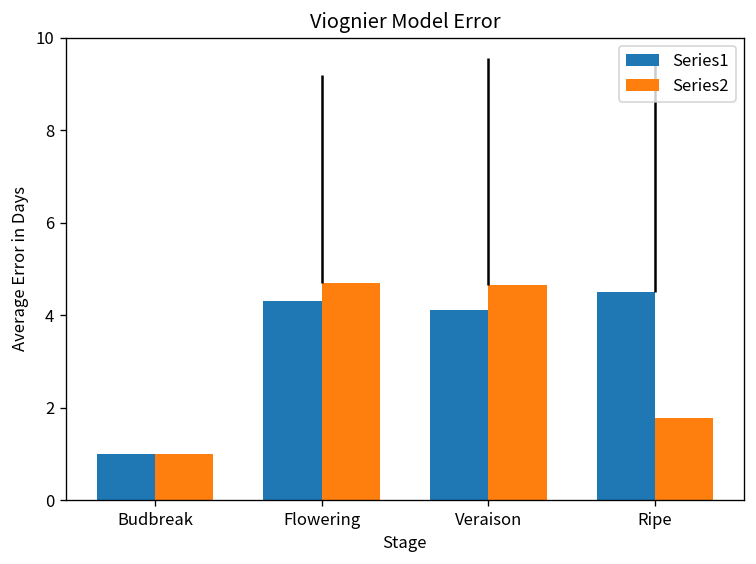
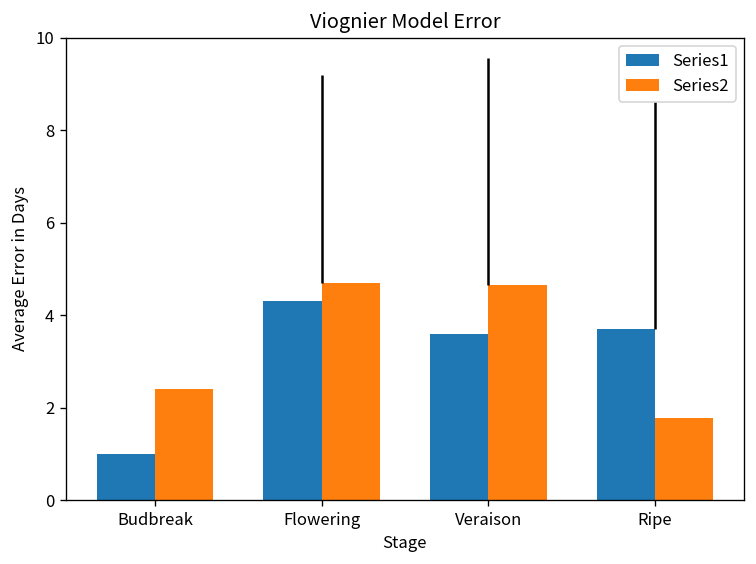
  {
    "Series1": {
      "Budbreak": 1.0,
      "Flowering": 4.3,
-     "Veraison": 4.1,
-     "Ripe": 4.5
+     "Veraison": 3.6,
+     "Ripe": 3.7
    },
    "Series2": {
-     "Budbreak": 1.0,
+     "Budbreak": 2.4,
      "Flowering": 4.7,
      "Veraison": 4.7,
      "Ripe": 1.8
    }
  }
